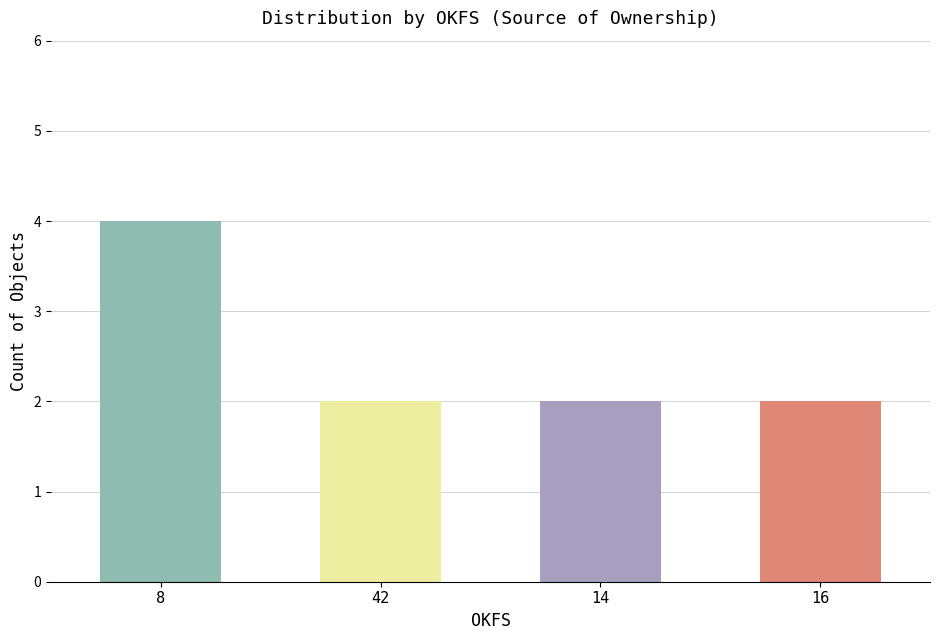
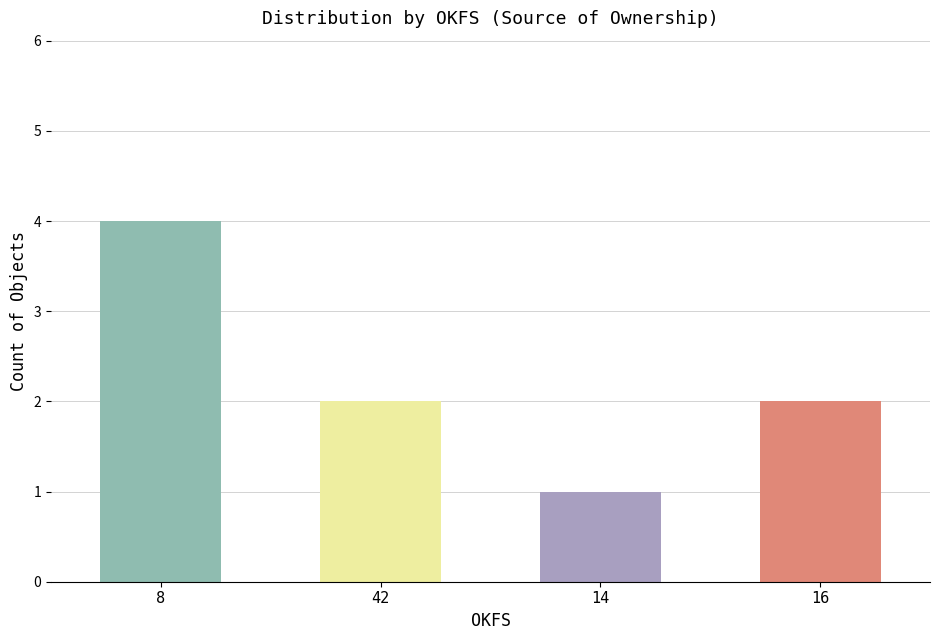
  {
    "8": 4,
    "42": 2,
-   "14": 2,
+   "14": 1,
    "16": 2
  }
